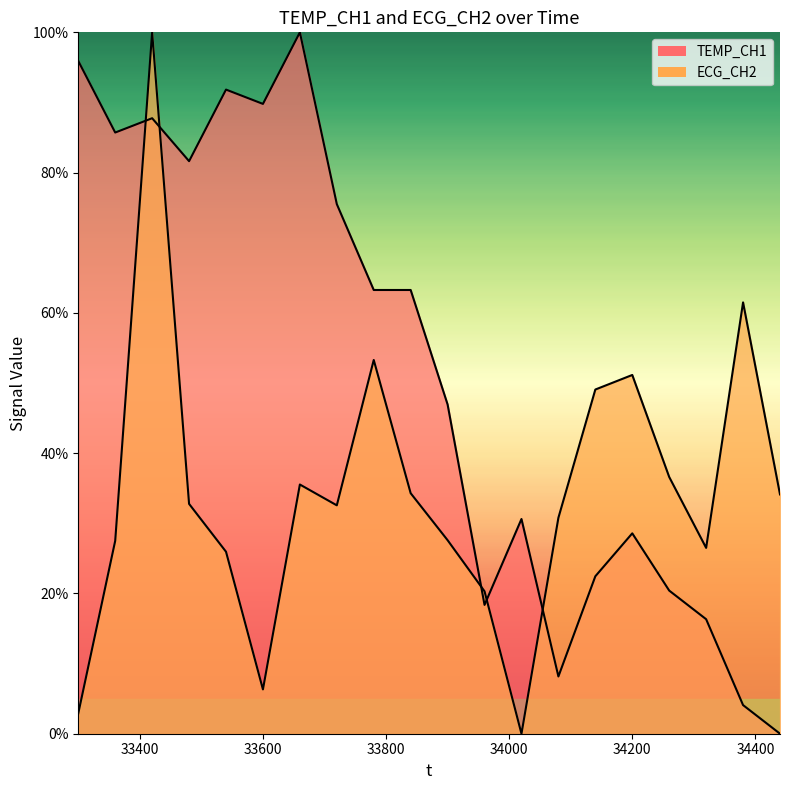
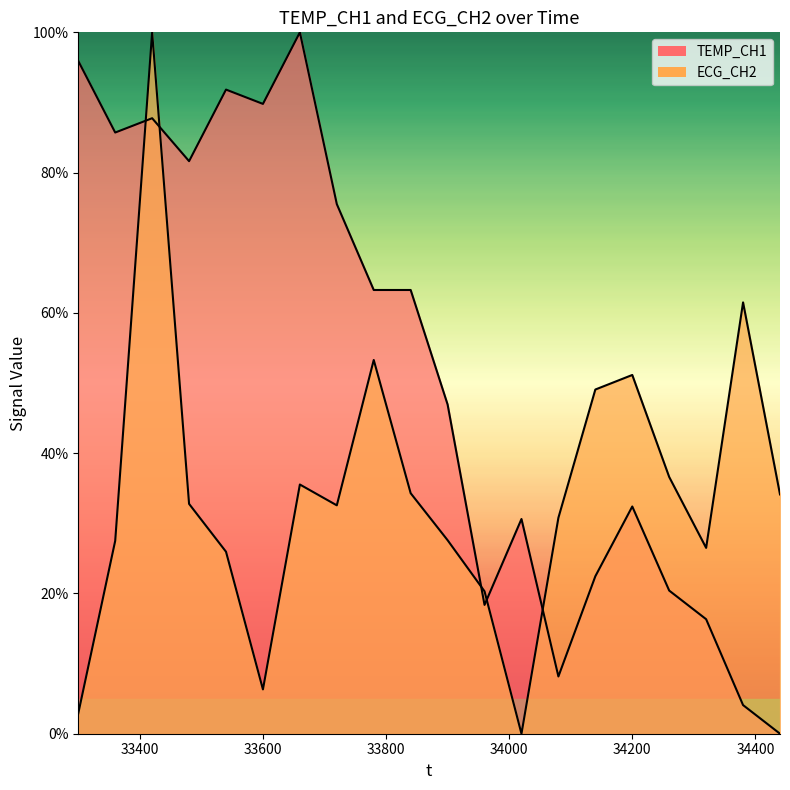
  {
    "TEMP_CH1": {
      "33600": "90%",
-     "34200": "29%"
+     "34200": "32%"
    },
    "ECG_CH2": {
      "33600": "6%",
      "34200": "51%"
    }
  }
